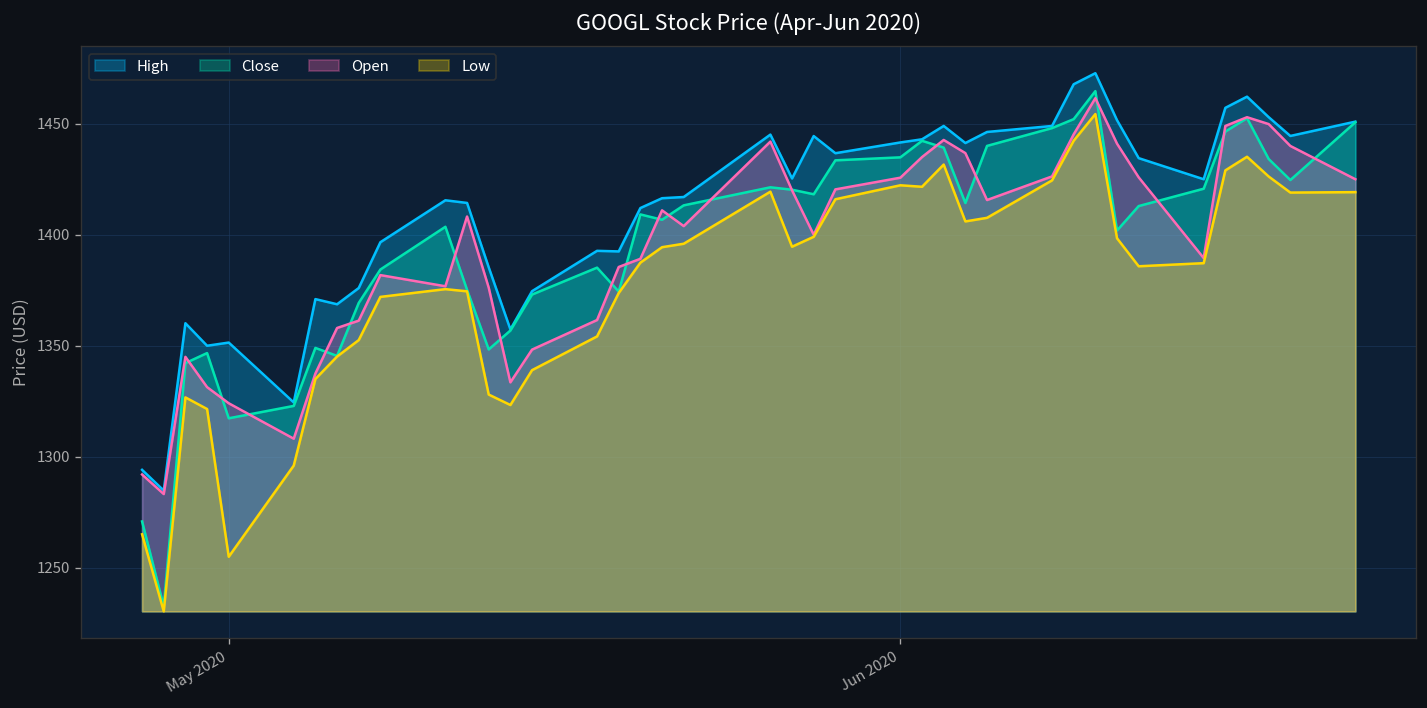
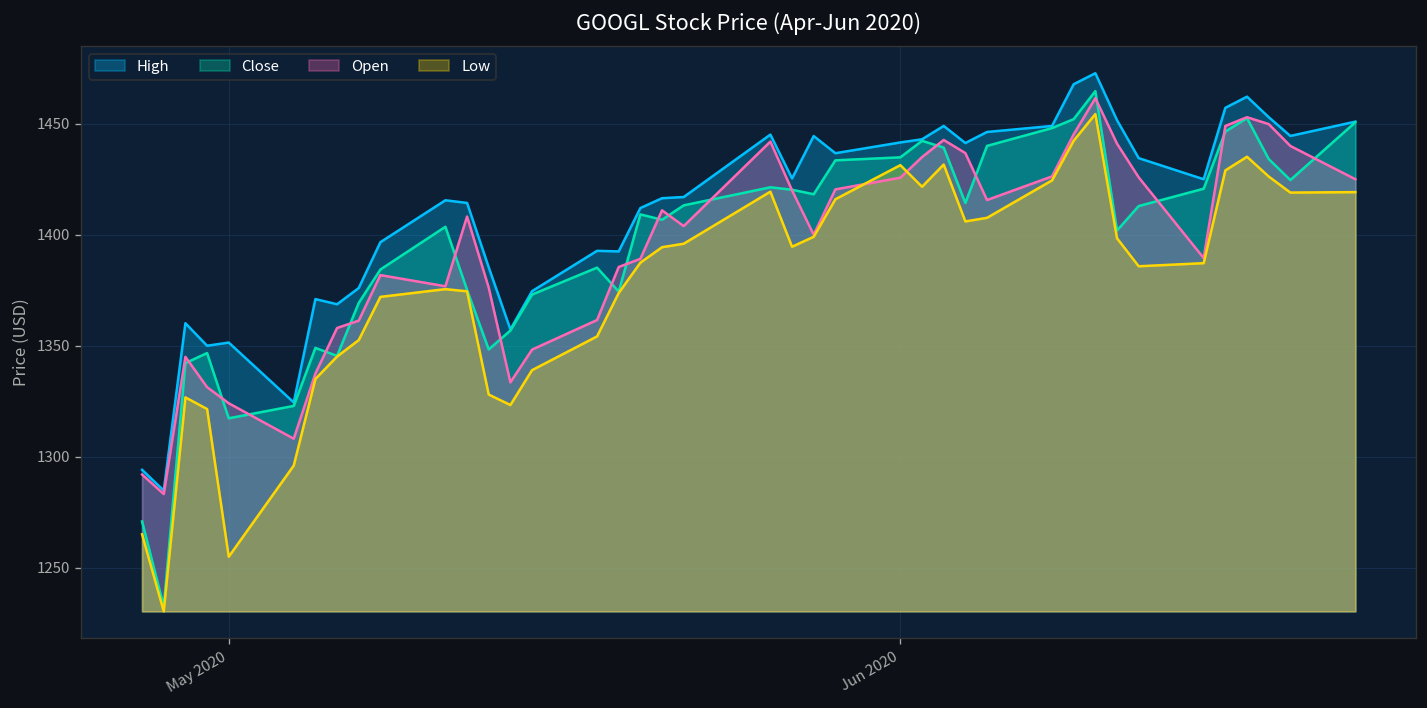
  {
    "Open": {
      "May 2020": 1324,
      "Jun 2020": 1426
    },
    "Low": {
      "May 2020": 1255,
-     "Jun 2020": 1422
+     "Jun 2020": 1431
    }
  }
